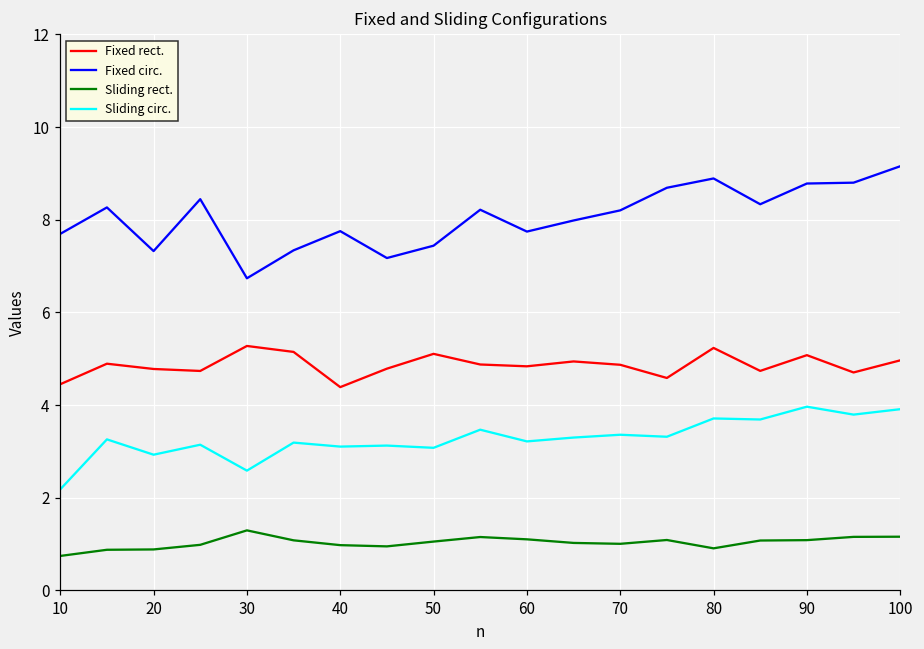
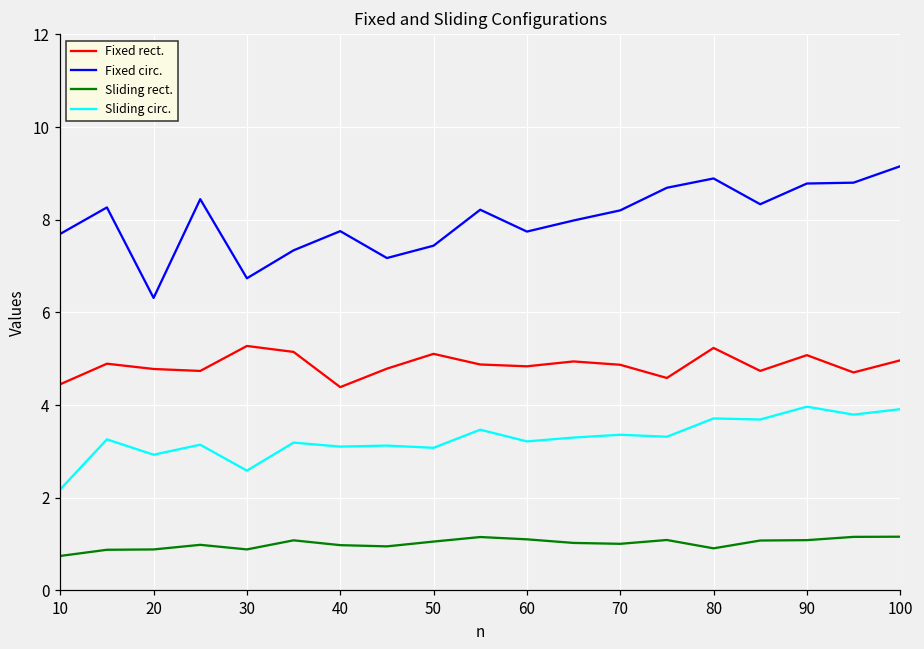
  {
    "Fixed rect.": {
      "10": 4.4,
      "20": 4.8,
      "30": 5.3,
      "40": 4.4,
      "50": 5.1,
      "60": 4.8,
      "70": 4.9,
      "80": 5.2,
      "90": 5.1,
      "100": 5.0
    },
    "Fixed circ.": {
      "10": 7.7,
-     "20": 7.3,
+     "20": 6.3,
      "30": 6.7,
      "40": 7.8,
      "50": 7.4,
      "60": 7.7,
      "70": 8.2,
      "80": 8.9,
      "90": 8.8,
      "100": 9.2
    },
    "Sliding rect.": {
      "10": 0.7,
      "20": 0.9,
-     "30": 1.3,
+     "30": 0.9,
      "40": 1.0,
      "50": 1.1,
      "60": 1.1,
      "70": 1.0,
      "80": 0.9,
      "90": 1.1,
      "100": 1.2
    },
    "Sliding circ.": {
      "10": 2.2,
      "20": 2.9,
      "30": 2.6,
      "40": 3.1,
      "50": 3.1,
      "60": 3.2,
      "70": 3.4,
      "80": 3.7,
      "90": 4.0,
      "100": 3.9
    }
  }
